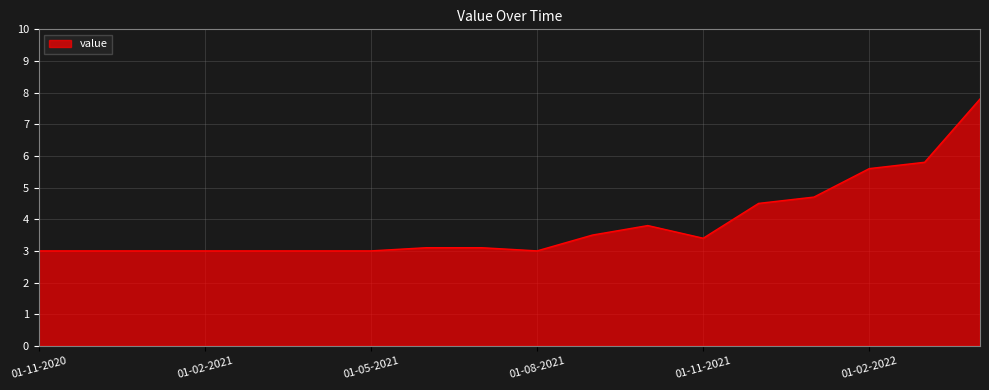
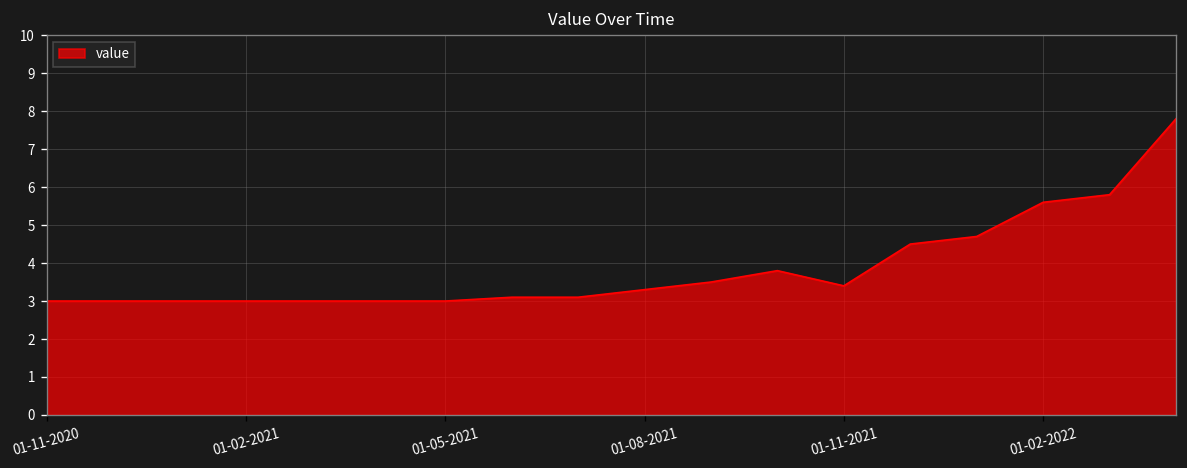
  {
    "01-11-2020": 3.0,
    "01-02-2021": 3.0,
    "01-05-2021": 3.0,
-   "01-08-2021": 3.0,
+   "01-08-2021": 3.3,
    "01-11-2021": 3.4,
    "01-02-2022": 5.6
  }
